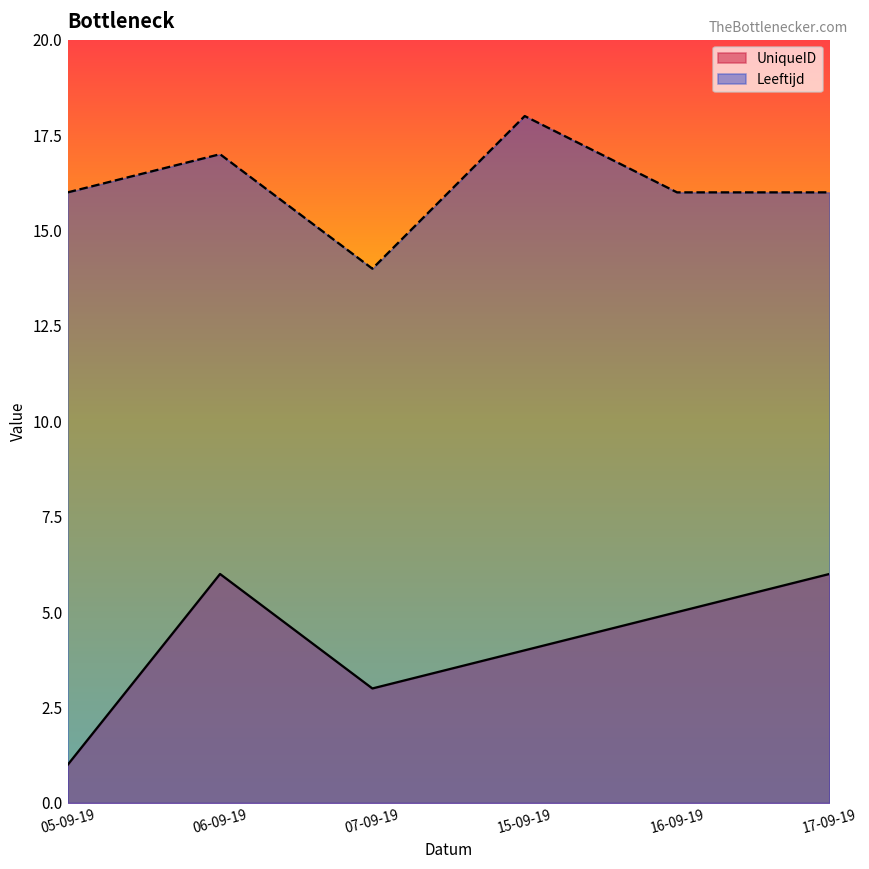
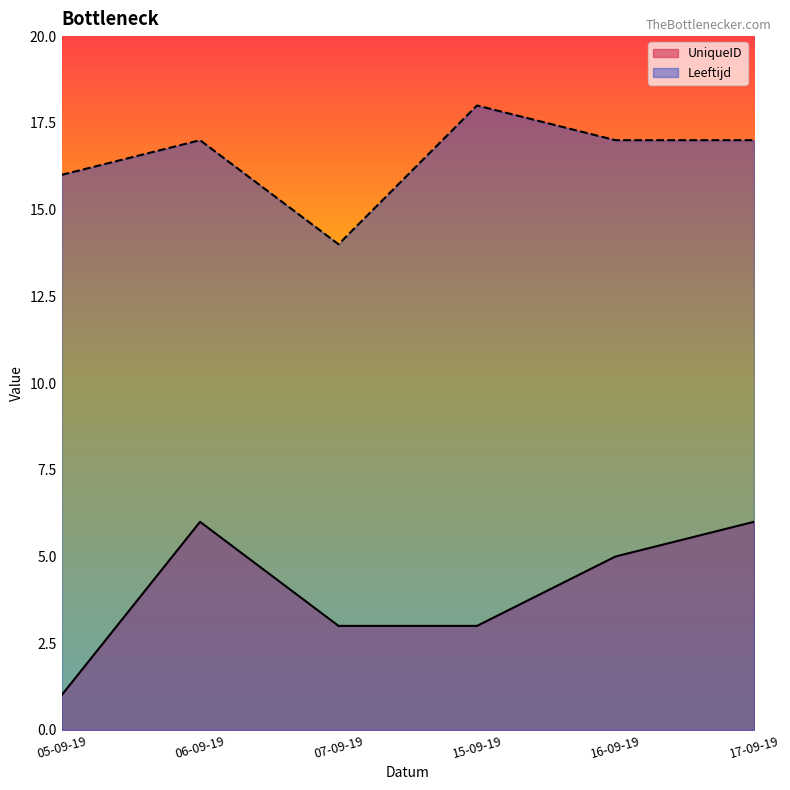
  {
    "UniqueID": {
      "05-09-19": 1,
      "06-09-19": 6,
      "07-09-19": 3,
-     "15-09-19": 4,
+     "15-09-19": 3,
      "16-09-19": 5,
      "17-09-19": 6
    },
    "Leeftijd": {
      "05-09-19": 16,
      "06-09-19": 17,
      "07-09-19": 14,
      "15-09-19": 18,
-     "16-09-19": 16,
-     "17-09-19": 16
+     "16-09-19": 17,
+     "17-09-19": 17
    }
  }
